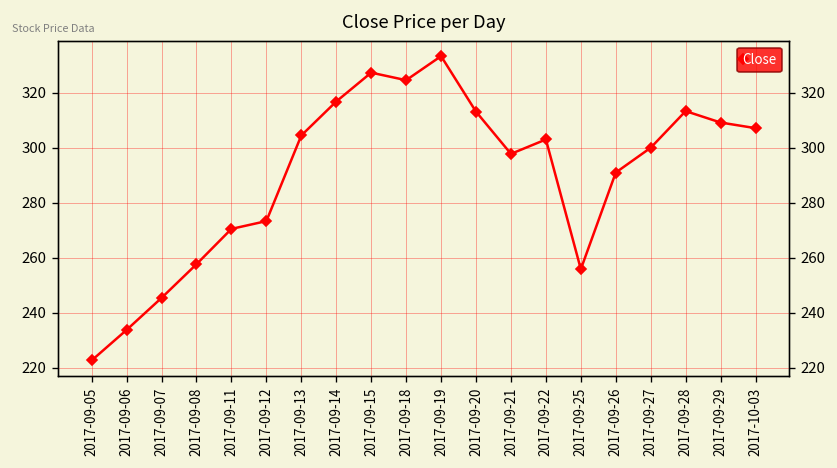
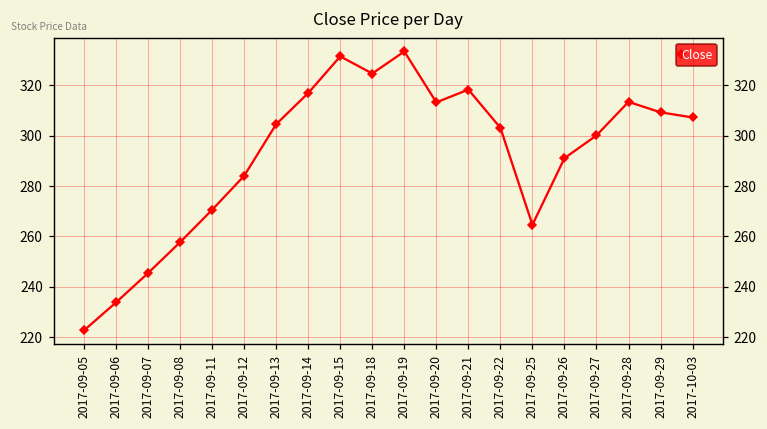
  {
    "2017-09-05": 223,
    "2017-09-06": 234,
    "2017-09-07": 245,
    "2017-09-08": 258,
    "2017-09-11": 271,
-   "2017-09-12": 273,
+   "2017-09-12": 284,
    "2017-09-13": 305,
    "2017-09-14": 317,
-   "2017-09-15": 327,
+   "2017-09-15": 331,
    "2017-09-18": 325,
    "2017-09-19": 333,
    "2017-09-20": 313,
-   "2017-09-21": 298,
+   "2017-09-21": 318,
    "2017-09-22": 303,
-   "2017-09-25": 256,
+   "2017-09-25": 265,
    "2017-09-26": 291,
    "2017-09-27": 300,
    "2017-09-28": 313,
    "2017-09-29": 309,
    "2017-10-03": 307
  }
